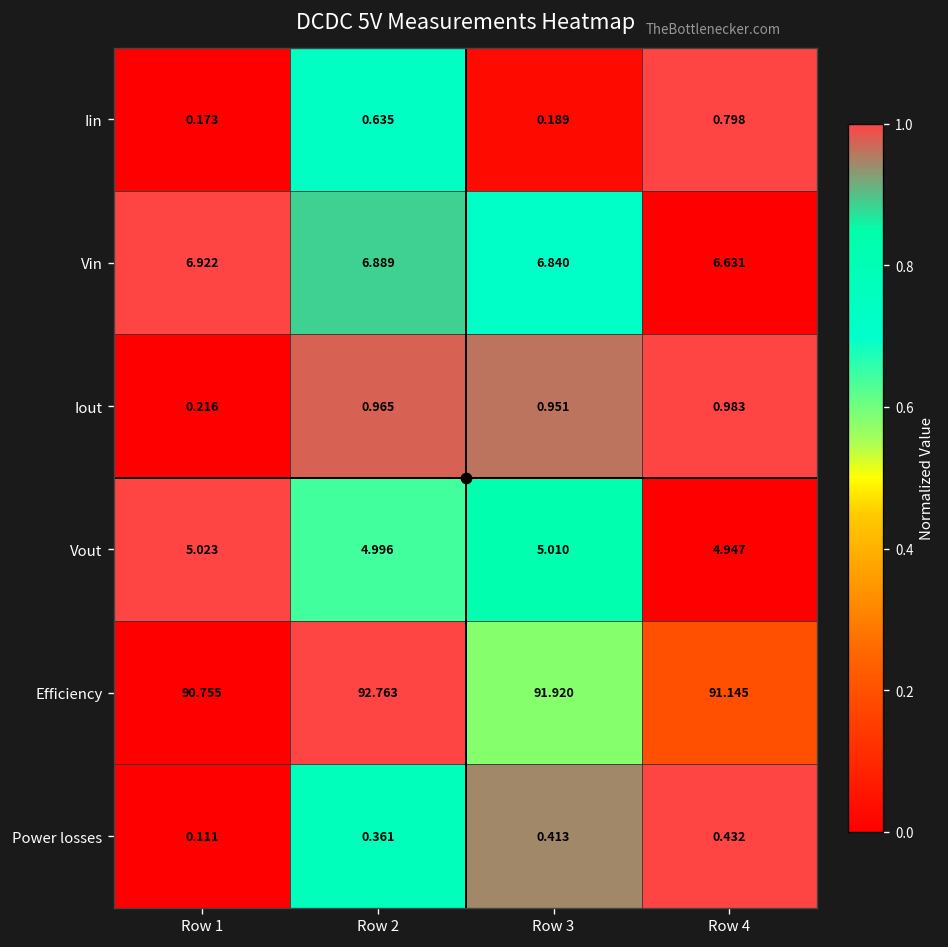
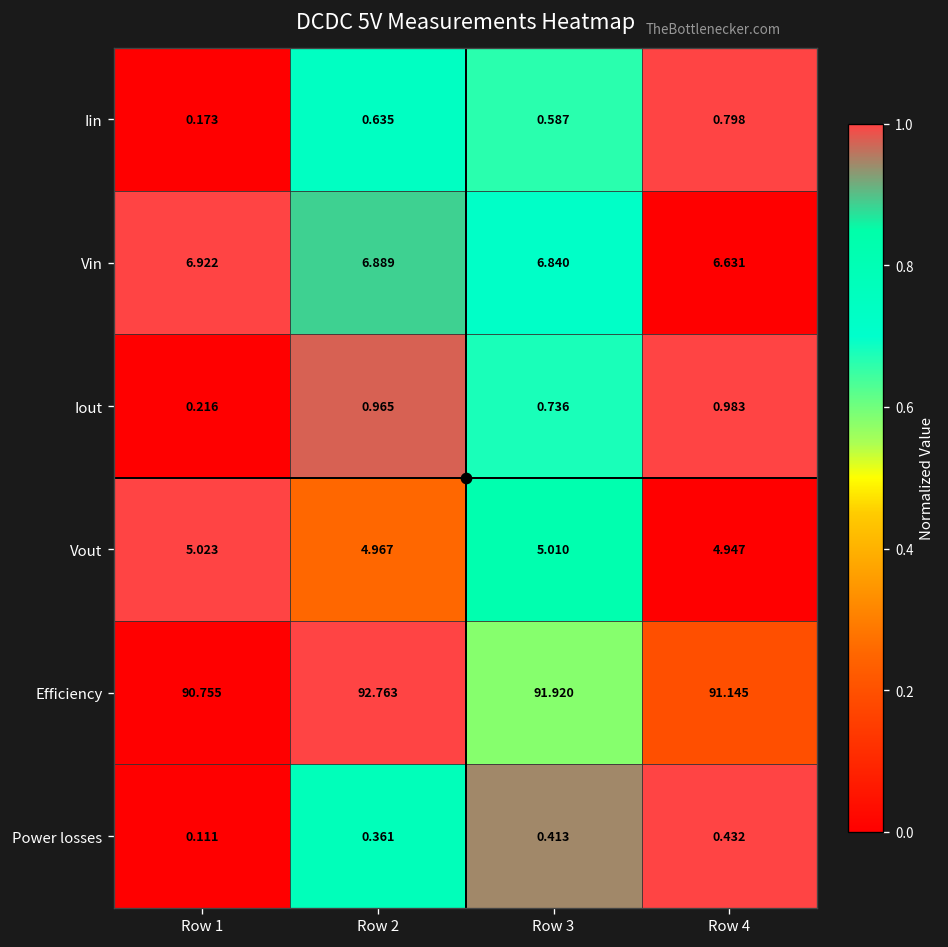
  {
    "Iin": {
      "Row 1": 0.173,
      "Row 2": 0.635,
-     "Row 3": 0.189,
+     "Row 3": 0.587,
      "Row 4": 0.798
    },
    "Vin": {
      "Row 1": 6.922,
      "Row 2": 6.889,
      "Row 3": 6.840,
      "Row 4": 6.631
    },
    "Iout": {
      "Row 1": 0.216,
      "Row 2": 0.965,
-     "Row 3": 0.951,
+     "Row 3": 0.736,
      "Row 4": 0.983
    },
    "Vout": {
      "Row 1": 5.023,
-     "Row 2": 4.996,
+     "Row 2": 4.967,
      "Row 3": 5.010,
      "Row 4": 4.947
    },
    "Efficiency": {
      "Row 1": 90.755,
      "Row 2": 92.763,
      "Row 3": 91.920,
      "Row 4": 91.145
    },
    "Power losses": {
      "Row 1": 0.111,
      "Row 2": 0.361,
      "Row 3": 0.413,
      "Row 4": 0.432
    }
  }
